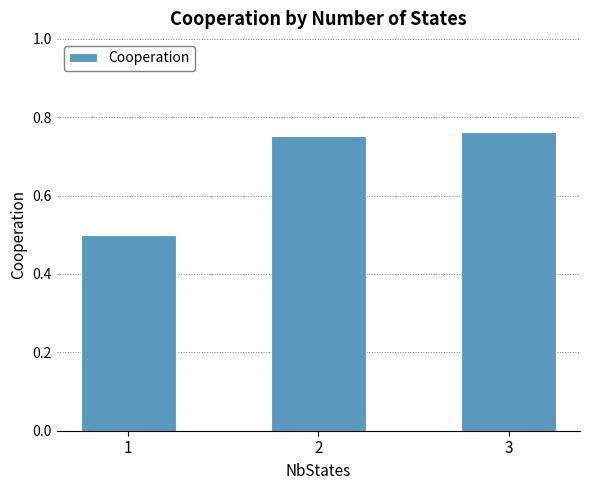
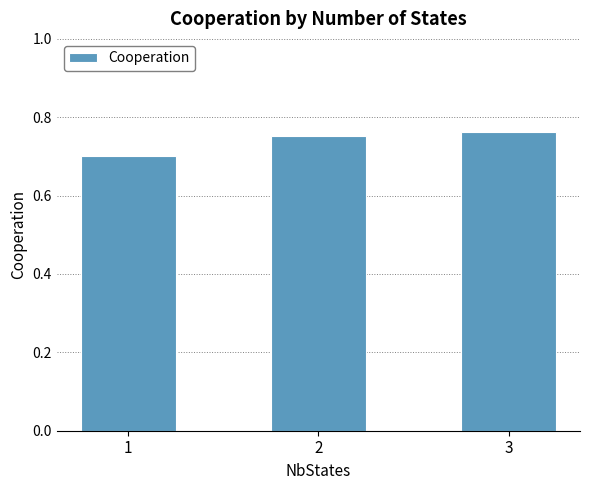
  {
-   "1": 0.5,
+   "1": 0.7,
    "2": 0.75,
    "3": 0.76
  }
